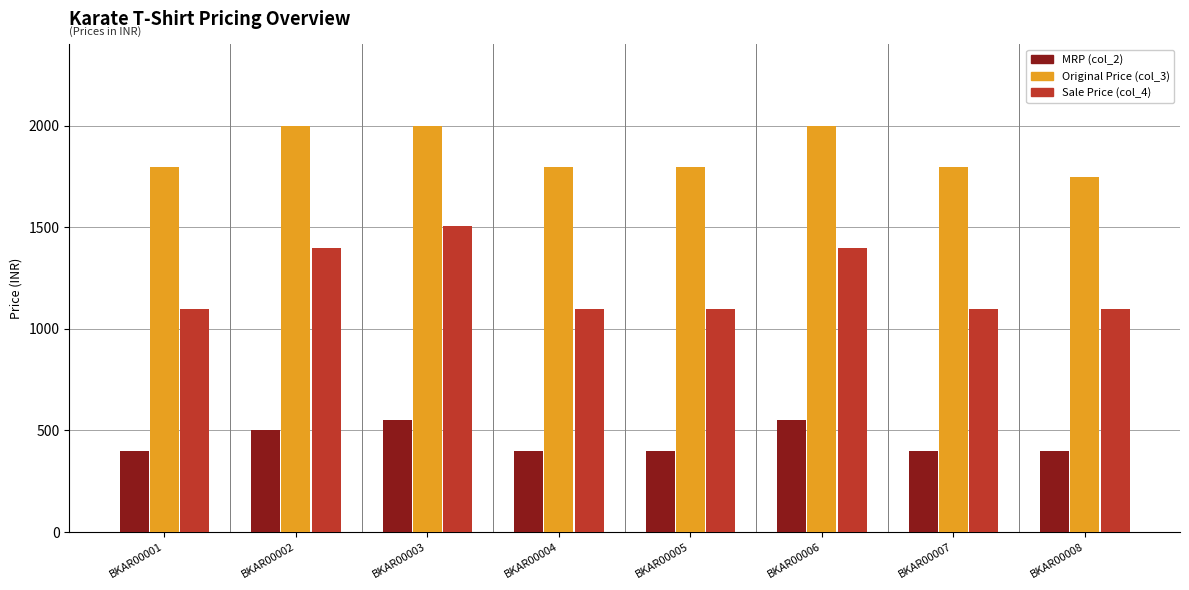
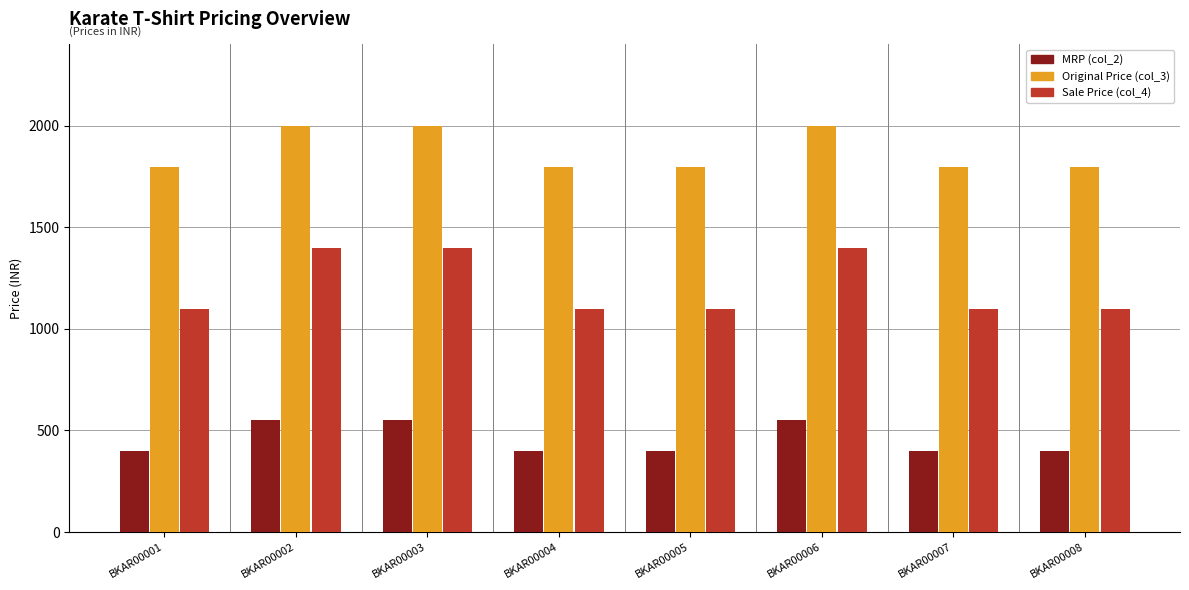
  {
    "MRP (col_2)": {
      "BKAR00001": 400,
-     "BKAR00002": 500,
+     "BKAR00002": 550,
      "BKAR00003": 550,
      "BKAR00004": 400,
      "BKAR00005": 400,
      "BKAR00006": 550,
      "BKAR00007": 400,
      "BKAR00008": 400
    },
    "Original Price (col_3)": {
      "BKAR00001": 1800,
      "BKAR00002": 2000,
      "BKAR00003": 2000,
      "BKAR00004": 1800,
      "BKAR00005": 1800,
      "BKAR00006": 2000,
      "BKAR00007": 1800,
-     "BKAR00008": 1750
+     "BKAR00008": 1800
    },
    "Sale Price (col_4)": {
      "BKAR00001": 1100,
      "BKAR00002": 1400,
-     "BKAR00003": 1510,
+     "BKAR00003": 1400,
      "BKAR00004": 1100,
      "BKAR00005": 1100,
      "BKAR00006": 1400,
      "BKAR00007": 1100,
      "BKAR00008": 1100
    }
  }
